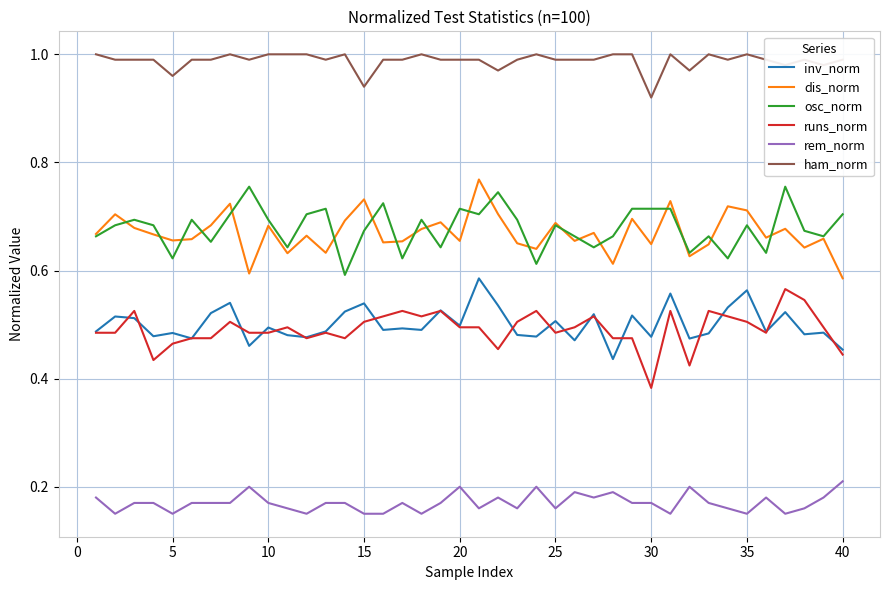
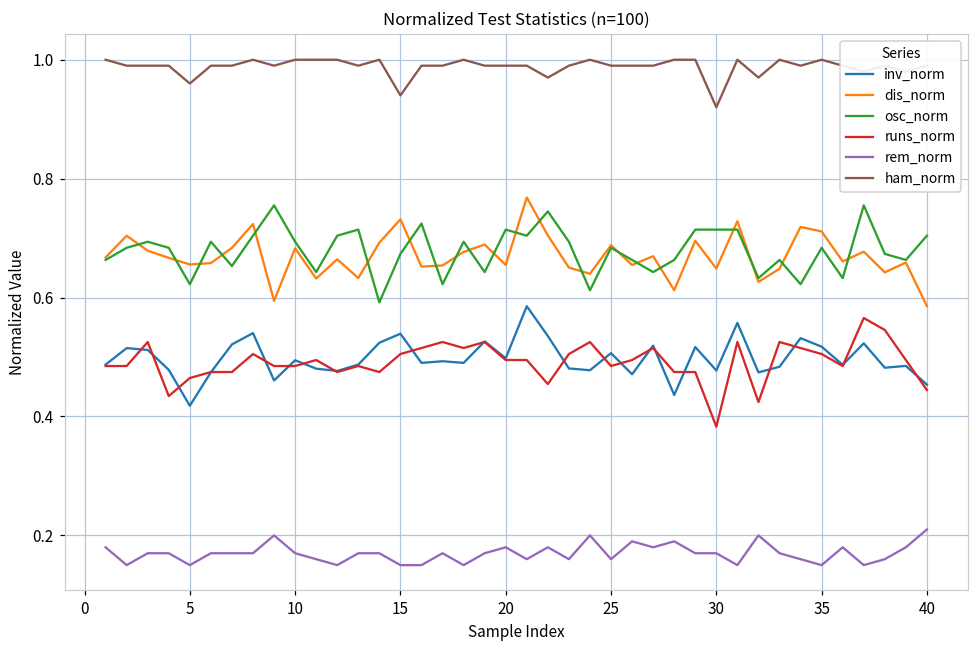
  {
    "inv_norm": {
-     "5": 0.48,
+     "5": 0.42,
      "10": 0.49,
      "15": 0.54,
      "25": 0.51,
      "30": 0.48,
-     "35": 0.56,
+     "35": 0.52,
      "40": 0.45
    },
    "dis_norm": {
      "5": 0.66,
      "10": 0.68,
      "15": 0.73,
      "20": 0.65,
      "30": 0.65,
      "35": 0.71,
      "40": 0.59
    },
    "osc_norm": {
      "5": 0.62,
      "10": 0.69,
      "15": 0.67,
      "20": 0.71,
      "30": 0.71,
      "35": 0.68,
      "40": 0.70
    },
    "runs_norm": {
      "5": 0.46,
      "10": 0.48,
      "15": 0.51,
      "25": 0.48,
      "30": 0.38,
      "35": 0.51,
      "40": 0.44
    },
    "rem_norm": {
      "5": 0.15,
      "10": 0.17,
      "15": 0.15,
-     "20": 0.20,
+     "20": 0.18,
      "25": 0.16,
      "30": 0.17,
      "35": 0.15,
      "40": 0.21
    },
    "ham_norm": {
      "5": 0.96,
      "10": 1.00,
      "15": 0.94,
      "20": 0.99,
      "25": 0.99,
      "30": 0.92,
      "35": 1.00
    }
  }
